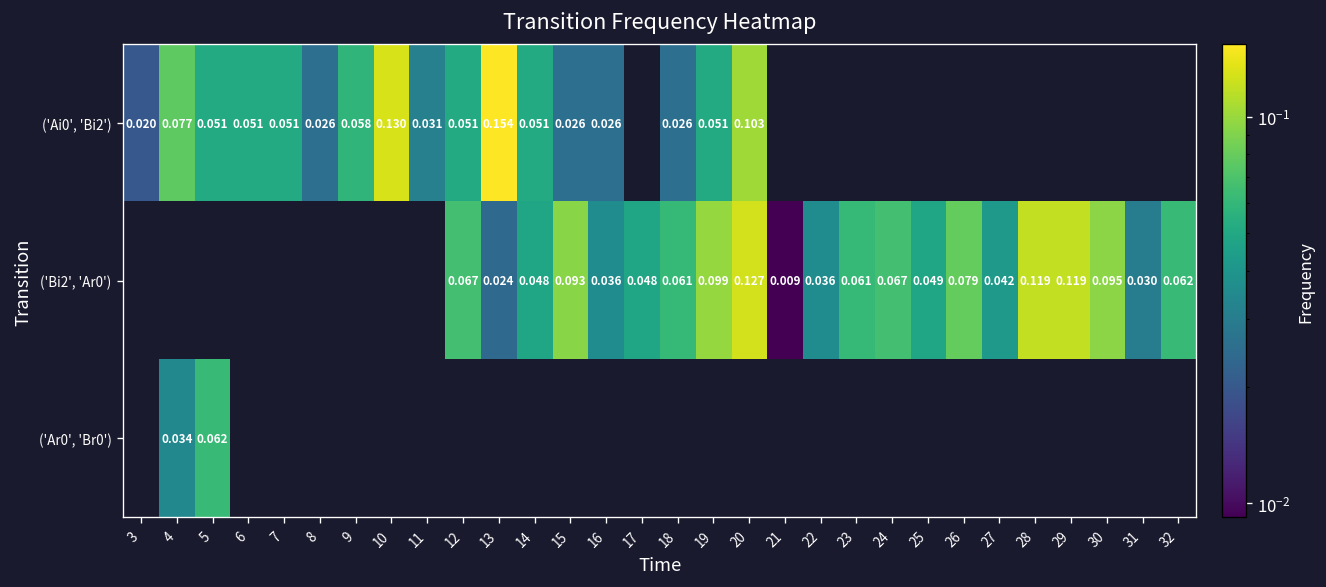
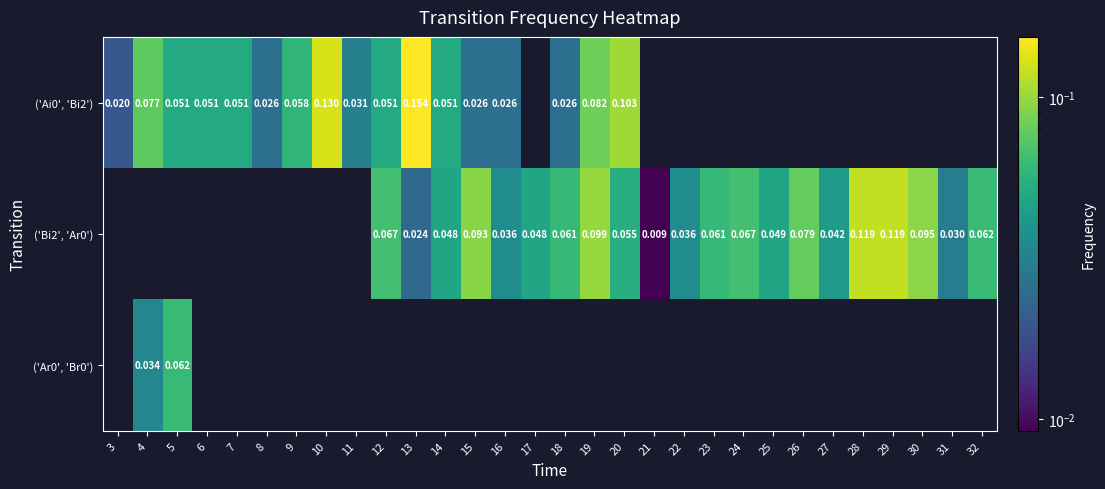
  {
    "('Ai0', 'Bi2')": {
      "3": 0.020,
      "4": 0.077,
      "5": 0.051,
      "6": 0.051,
      "7": 0.051,
      "8": 0.026,
      "9": 0.058,
      "10": 0.130,
      "11": 0.031,
      "12": 0.051,
      "13": 0.154,
      "14": 0.051,
      "15": 0.026,
      "16": 0.026,
      "18": 0.026,
-     "19": 0.051,
+     "19": 0.082,
      "20": 0.103
    },
    "('Bi2', 'Ar0')": {
      "12": 0.067,
      "13": 0.024,
      "14": 0.048,
      "15": 0.093,
      "16": 0.036,
      "17": 0.048,
      "18": 0.061,
      "19": 0.099,
-     "20": 0.127,
+     "20": 0.055,
      "21": 0.009,
      "22": 0.036,
      "23": 0.061,
      "24": 0.067,
      "25": 0.049,
      "26": 0.079,
      "27": 0.042,
      "28": 0.119,
      "29": 0.119,
      "30": 0.095,
      "31": 0.030,
      "32": 0.062
    },
    "('Ar0', 'Br0')": {
      "4": 0.034,
      "5": 0.062
    }
  }
